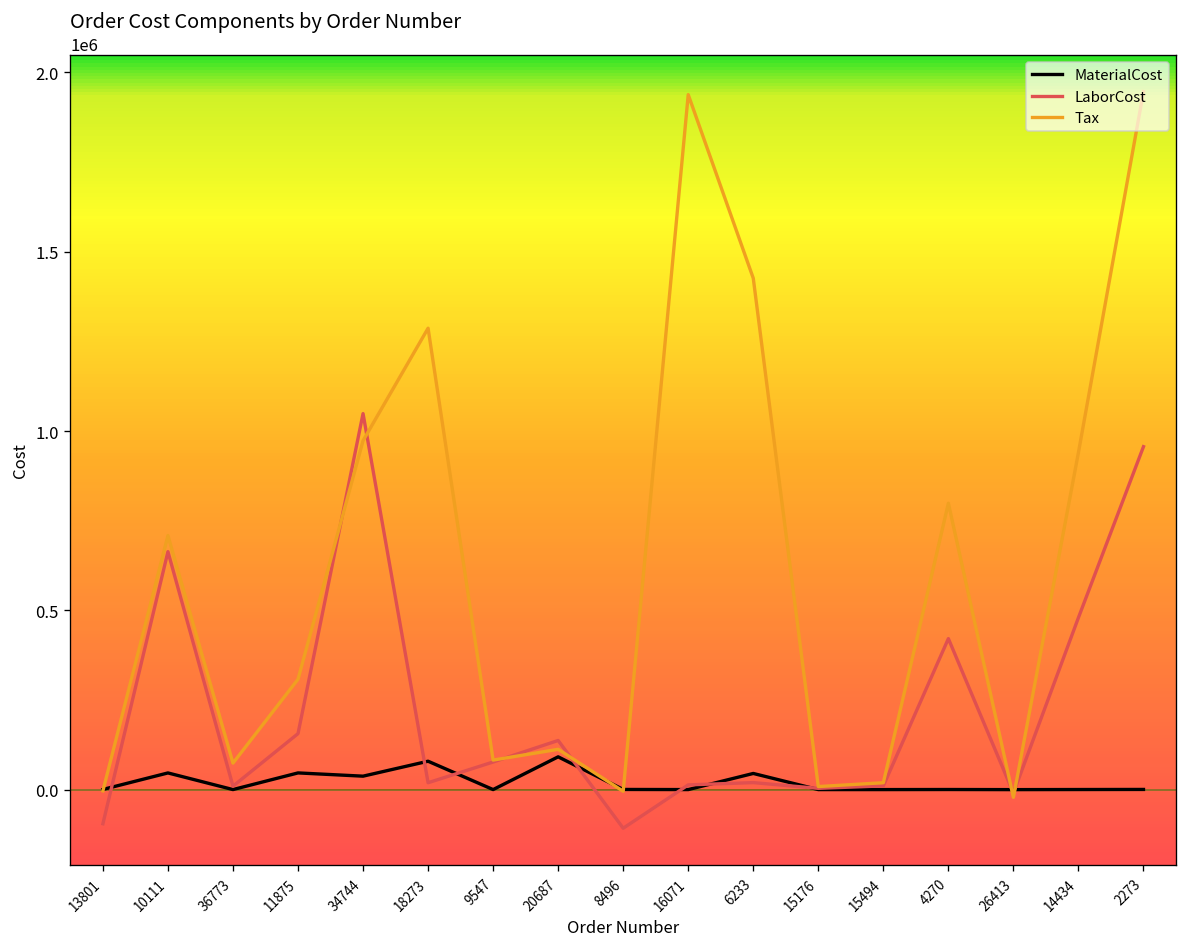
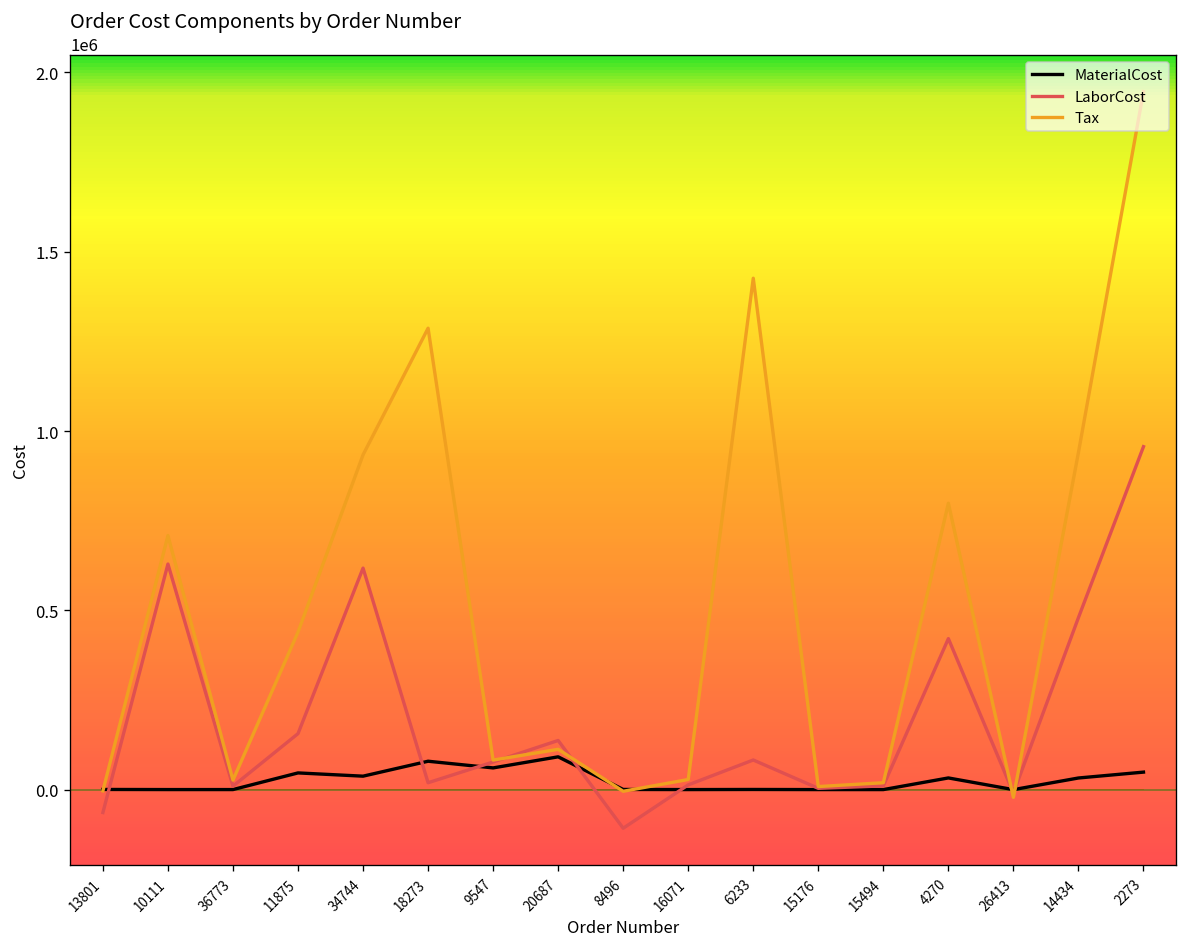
  {
    "MaterialCost": {
-     "10111": 50000,
+     "10111": 0,
      "36773": 0,
      "11875": 50000,
      "34744": 40000,
      "18273": 80000,
-     "9547": 0,
+     "9547": 60000,
      "20687": 90000,
      "16071": 0,
-     "6233": 50000,
+     "6233": 0,
      "15494": 0,
-     "4270": 0,
+     "4270": 30000,
      "26413": 0,
-     "14434": 0,
-     "2273": 0
+     "14434": 30000,
+     "2273": 50000
    },
    "LaborCost": {
-     "13801": -100000,
-     "10111": 660000,
+     "13801": -60000,
+     "10111": 630000,
      "36773": 10000,
      "11875": 160000,
-     "34744": 1050000,
+     "34744": 620000,
      "18273": 20000,
      "20687": 140000,
      "8496": -110000,
      "16071": 10000,
-     "6233": 20000,
+     "6233": 80000,
      "15494": 10000,
      "4270": 420000,
      "26413": -10000,
      "14434": 480000,
      "2273": 960000
    },
    "Tax": {
      "10111": 710000,
-     "36773": 70000,
-     "11875": 310000,
-     "34744": 970000,
+     "36773": 30000,
+     "11875": 440000,
+     "34744": 930000,
      "18273": 1290000,
      "20687": 110000,
-     "16071": 1940000,
+     "16071": 30000,
      "6233": 1430000,
      "15494": 20000,
      "4270": 800000,
      "26413": -20000,
      "14434": 940000
    }
  }
